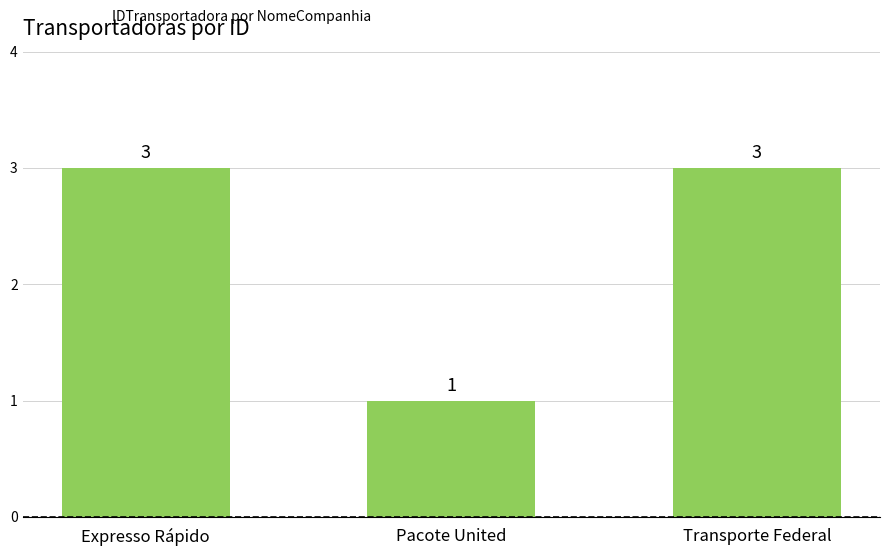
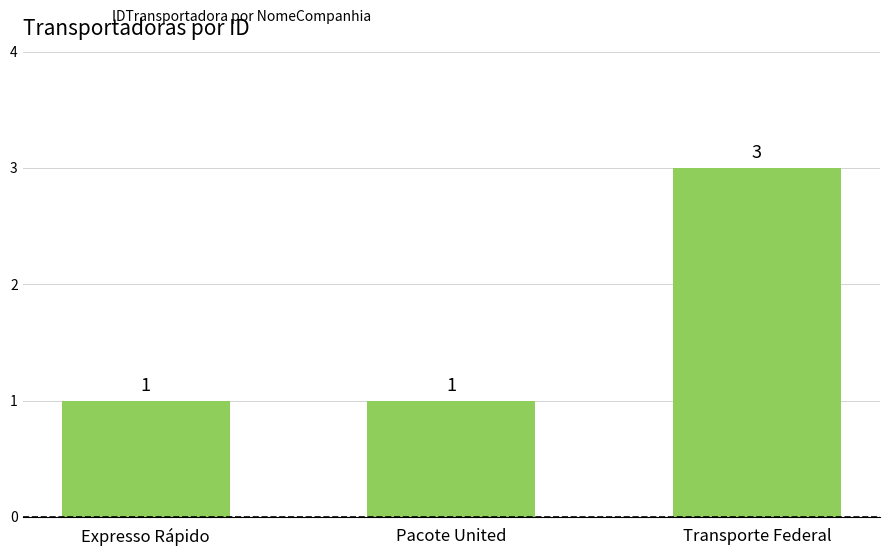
  {
-   "Expresso Rápido": 3,
+   "Expresso Rápido": 1,
    "Pacote United": 1,
    "Transporte Federal": 3
  }
